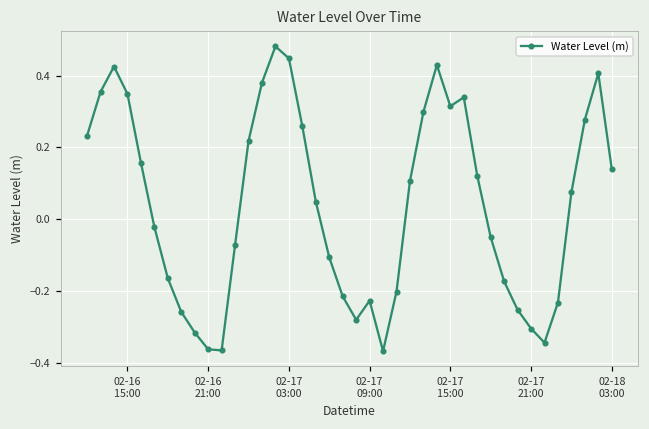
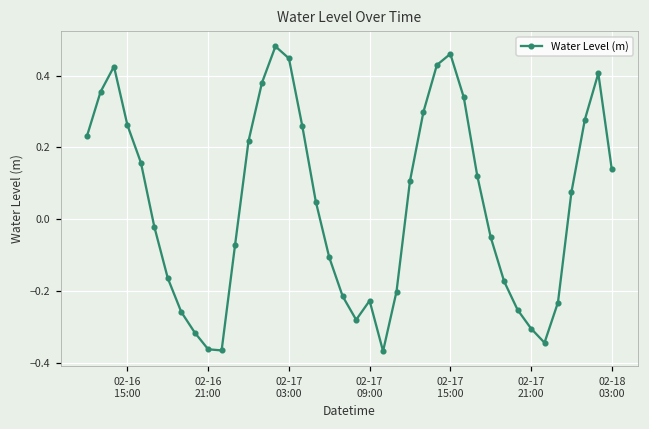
  {
-   "02-16 15:00": 0.35,
+   "02-16 15:00": 0.26,
    "02-16 21:00": -0.36,
    "02-17 03:00": 0.45,
    "02-17 09:00": -0.23,
-   "02-17 15:00": 0.31,
+   "02-17 15:00": 0.46,
    "02-17 21:00": -0.30,
    "02-18 03:00": 0.14
  }
